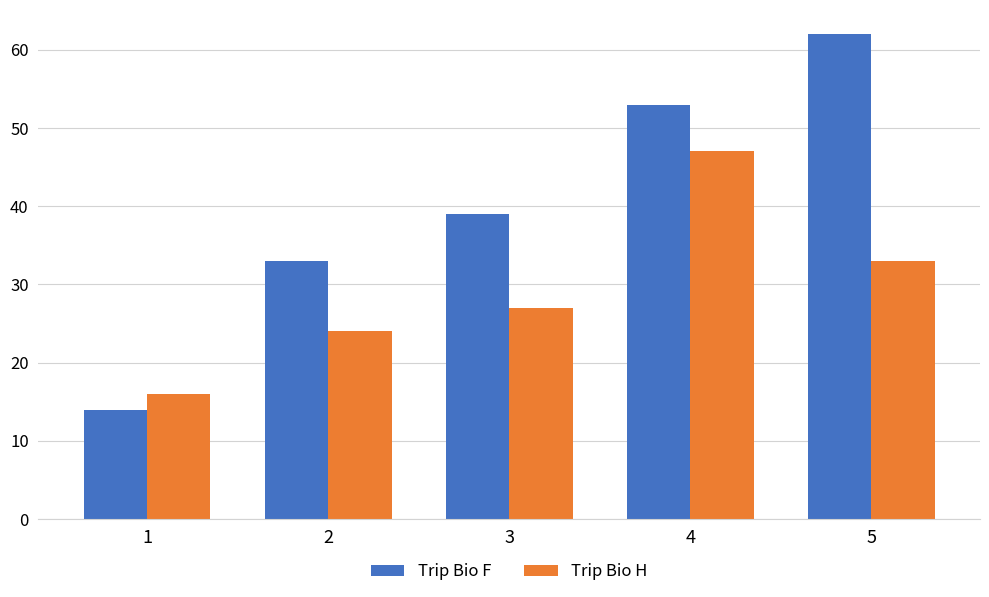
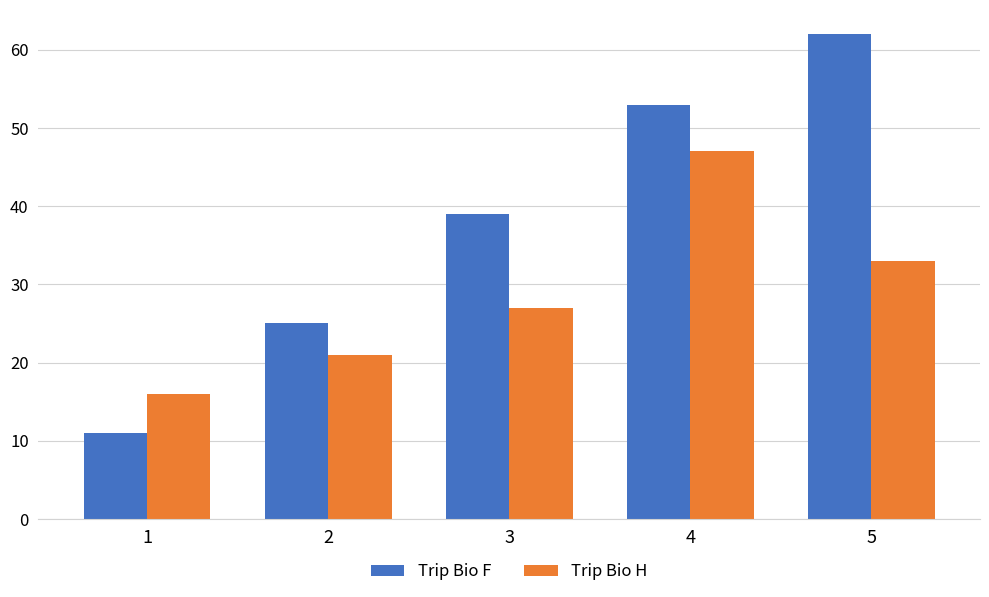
  {
    "Trip Bio F": {
-     "1": 14,
-     "2": 33,
+     "1": 11,
+     "2": 25,
      "3": 39,
      "4": 53,
      "5": 62
    },
    "Trip Bio H": {
      "1": 16,
-     "2": 24,
+     "2": 21,
      "3": 27,
      "4": 47,
      "5": 33
    }
  }
